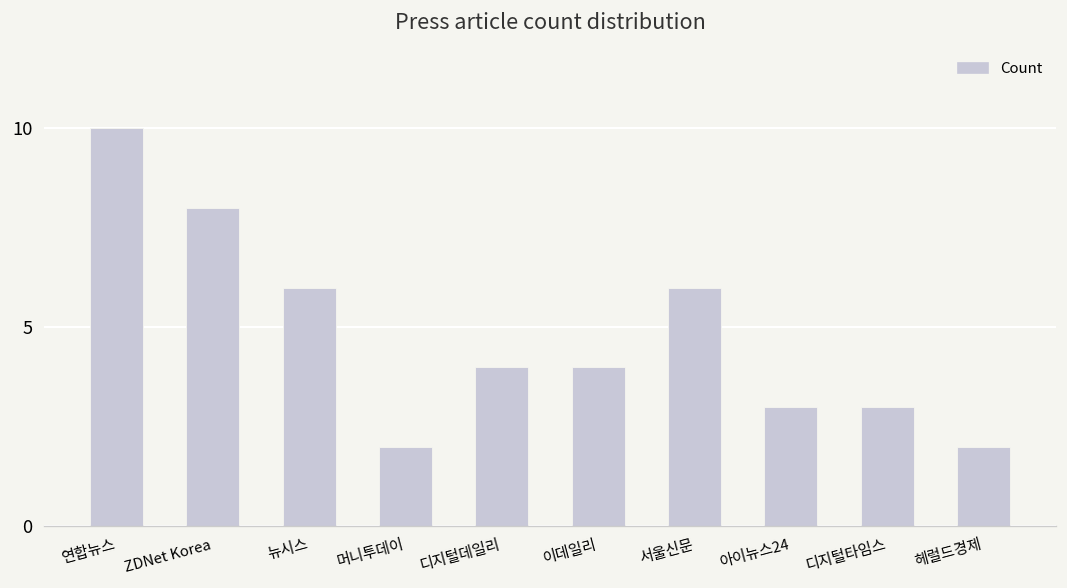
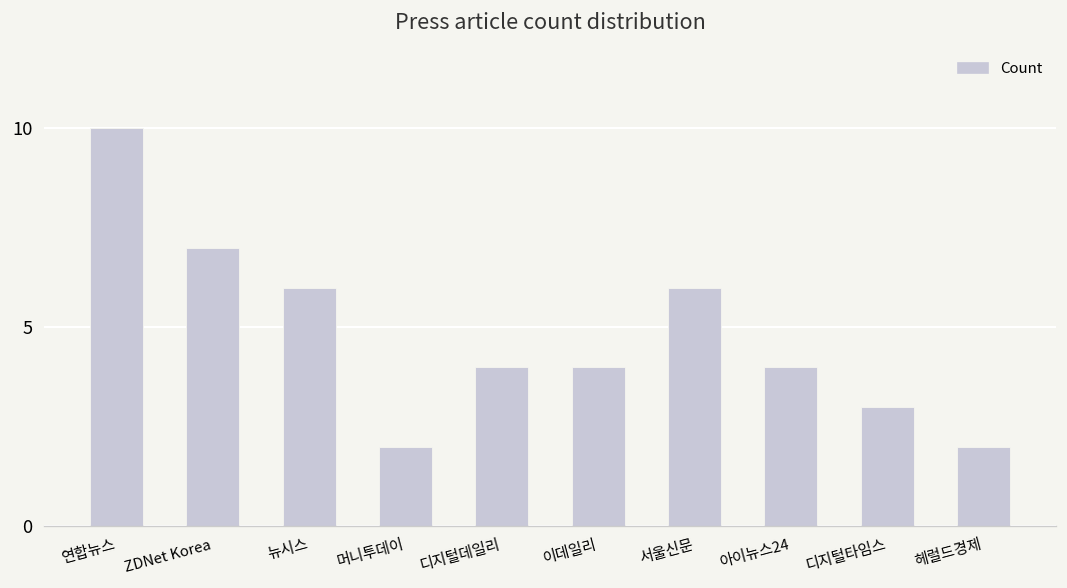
  {
    "연합뉴스": 10,
-   "ZDNet Korea": 8,
+   "ZDNet Korea": 7,
    "뉴시스": 6,
    "머니투데이": 2,
    "디지털데일리": 4,
    "이데일리": 4,
    "서울신문": 6,
-   "아이뉴스24": 3,
+   "아이뉴스24": 4,
    "디지털타임스": 3,
    "헤럴드경제": 2
  }
